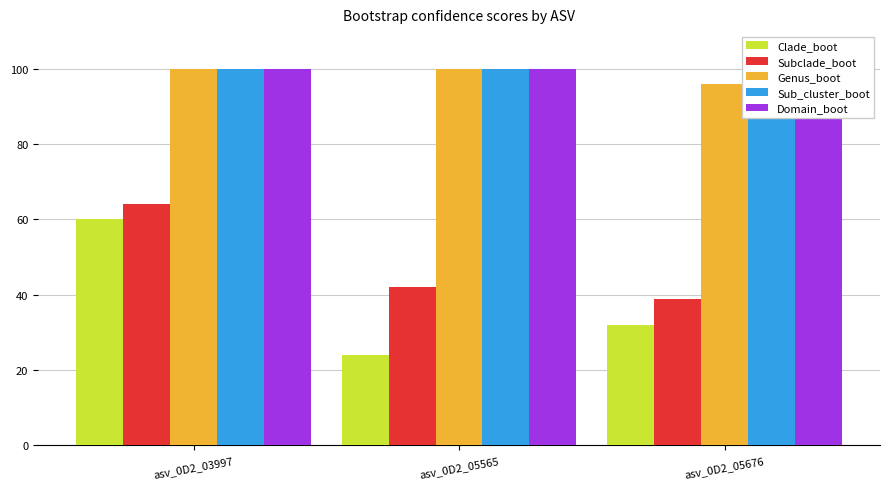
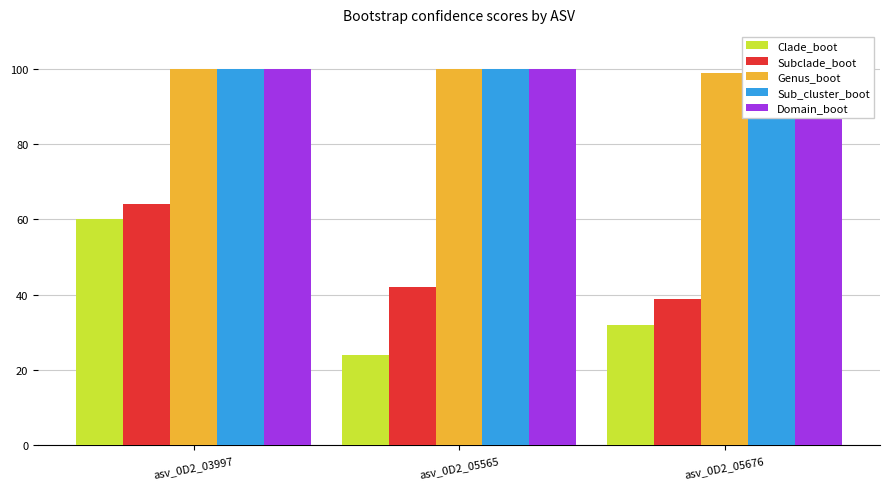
  {
    "Clade_boot": {
      "asv_0D2_03997": 60,
      "asv_0D2_05565": 24,
      "asv_0D2_05676": 32
    },
    "Subclade_boot": {
      "asv_0D2_03997": 64,
      "asv_0D2_05565": 42,
      "asv_0D2_05676": 39
    },
    "Genus_boot": {
      "asv_0D2_03997": 100,
      "asv_0D2_05565": 100,
-     "asv_0D2_05676": 96
+     "asv_0D2_05676": 99
    },
    "Sub_cluster_boot": {
      "asv_0D2_03997": 100,
      "asv_0D2_05565": 100
    },
    "Domain_boot": {
      "asv_0D2_03997": 100,
      "asv_0D2_05565": 100
    }
  }
